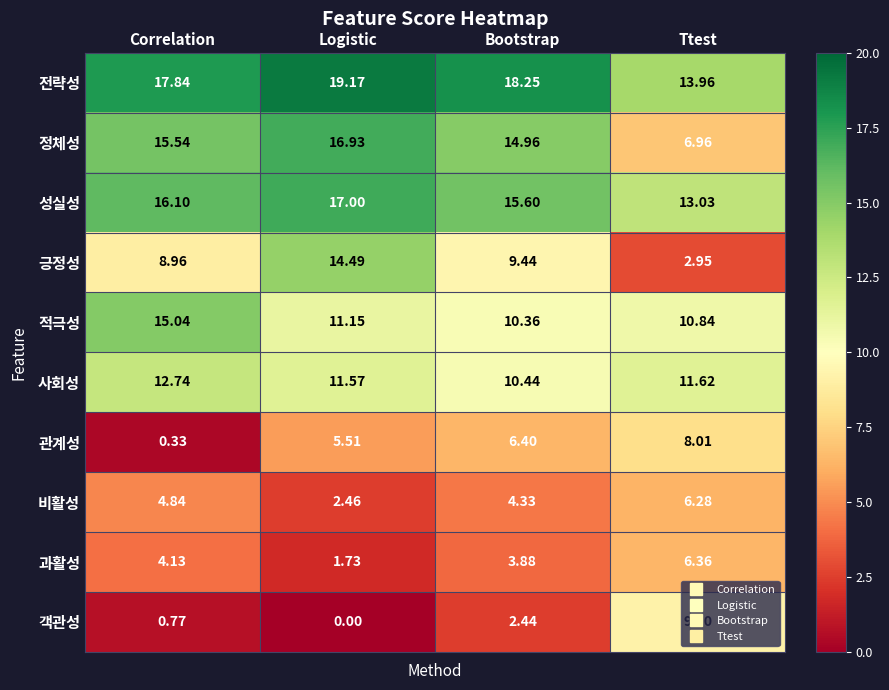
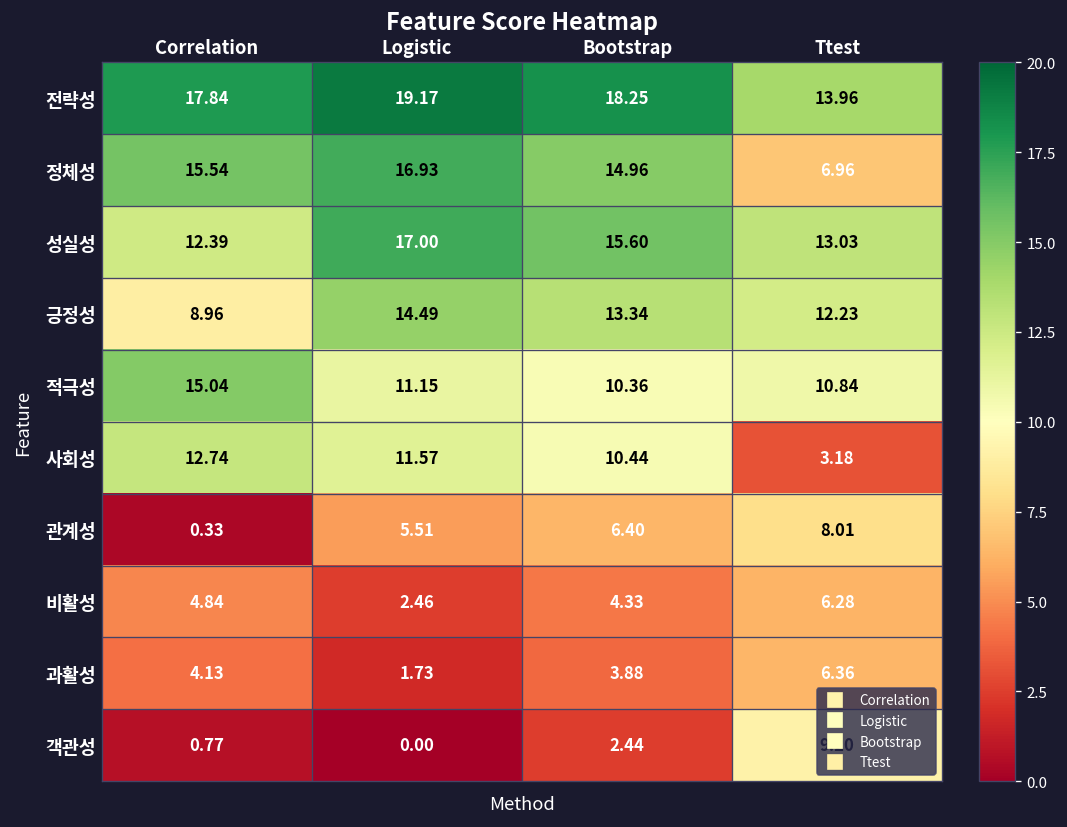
  {
    "전략성": {
      "Correlation": 17.84,
      "Logistic": 19.17,
      "Bootstrap": 18.25,
      "Ttest": 13.96
    },
    "정체성": {
      "Correlation": 15.54,
      "Logistic": 16.93,
      "Bootstrap": 14.96,
      "Ttest": 6.96
    },
    "성실성": {
-     "Correlation": 16.10,
+     "Correlation": 12.39,
      "Logistic": 17.00,
      "Bootstrap": 15.60,
      "Ttest": 13.03
    },
    "긍정성": {
      "Correlation": 8.96,
      "Logistic": 14.49,
-     "Bootstrap": 9.44,
-     "Ttest": 2.95
+     "Bootstrap": 13.34,
+     "Ttest": 12.23
    },
    "적극성": {
      "Correlation": 15.04,
      "Logistic": 11.15,
      "Bootstrap": 10.36,
      "Ttest": 10.84
    },
    "사회성": {
      "Correlation": 12.74,
      "Logistic": 11.57,
      "Bootstrap": 10.44,
-     "Ttest": 11.62
+     "Ttest": 3.18
    },
    "관계성": {
      "Correlation": 0.33,
      "Logistic": 5.51,
      "Bootstrap": 6.40,
      "Ttest": 8.01
    },
    "비활성": {
      "Correlation": 4.84,
      "Logistic": 2.46,
      "Bootstrap": 4.33,
      "Ttest": 6.28
    },
    "과활성": {
      "Correlation": 4.13,
      "Logistic": 1.73,
      "Bootstrap": 3.88,
      "Ttest": 6.36
    },
    "객관성": {
      "Correlation": 0.77,
      "Logistic": 0.00,
      "Bootstrap": 2.44
    }
  }
